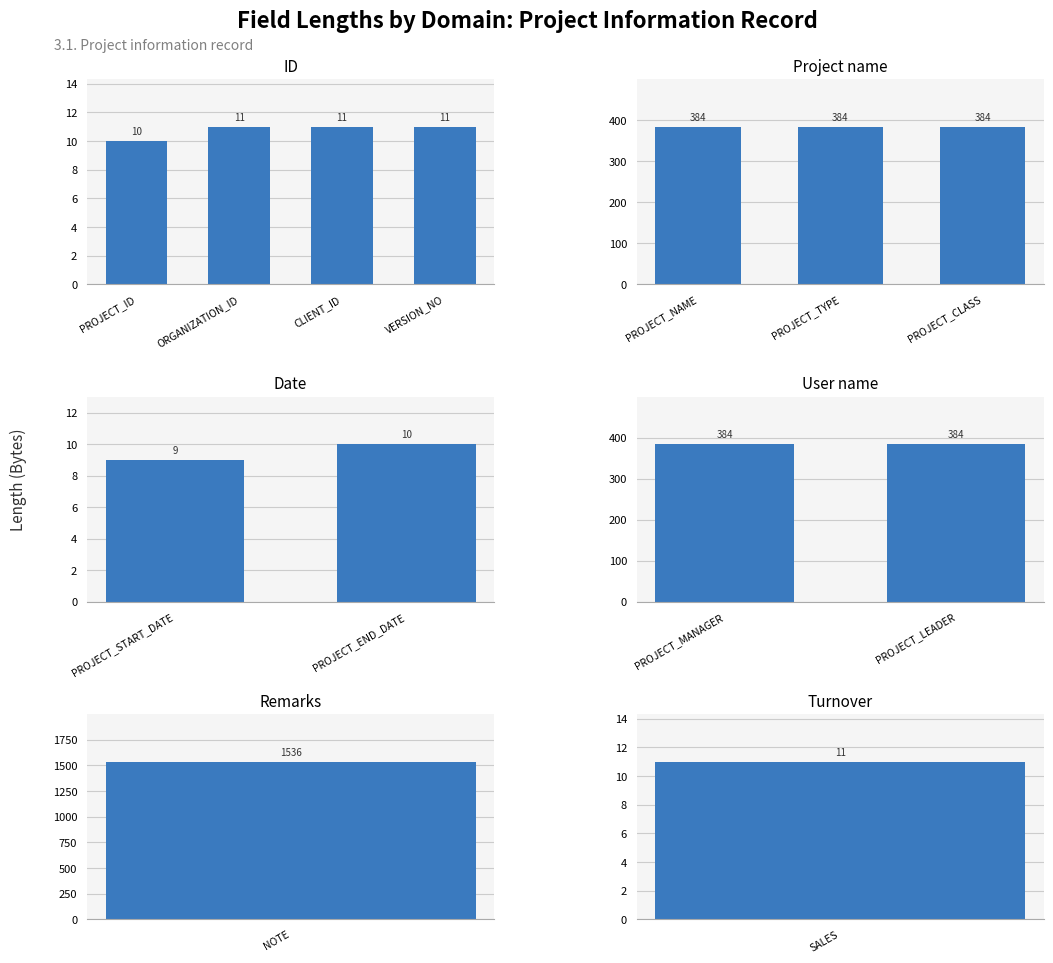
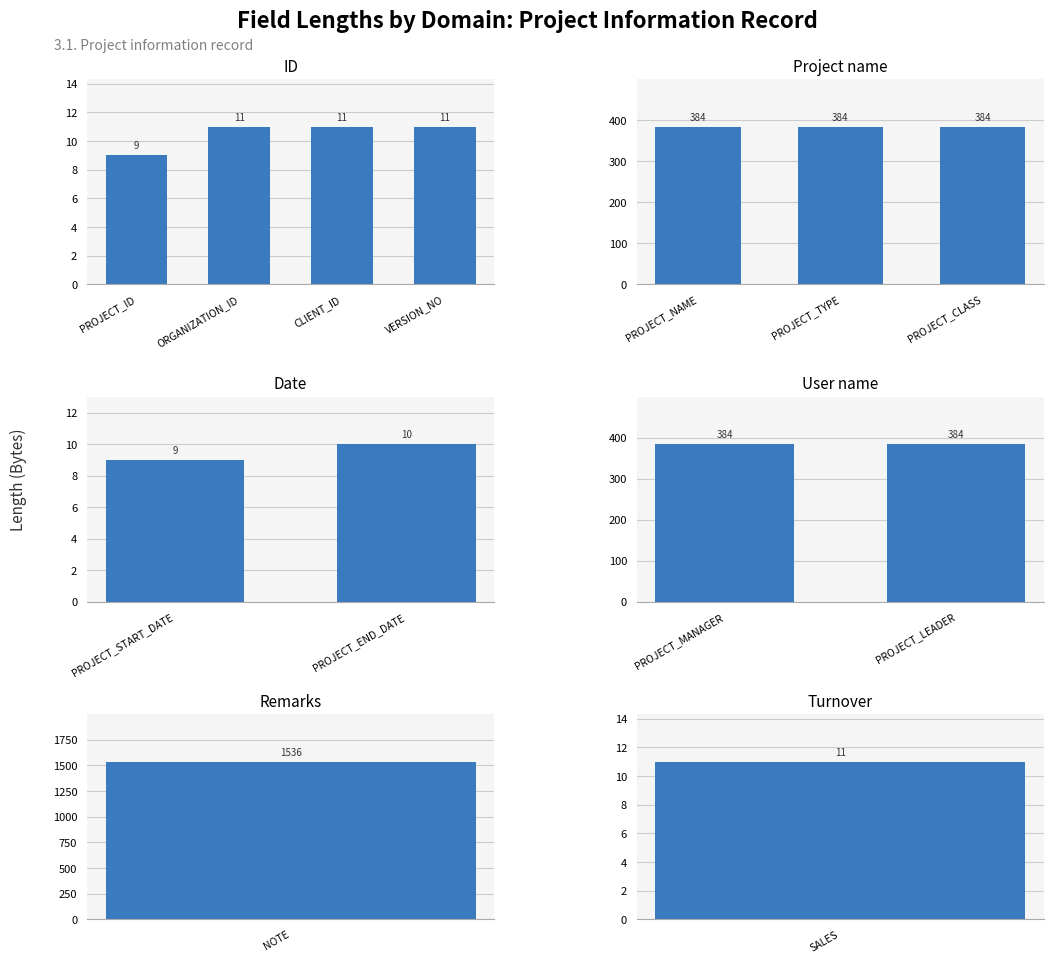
  {
    "ID": {
-     "PROJECT_ID": 10,
+     "PROJECT_ID": 9,
      "ORGANIZATION_ID": 11,
      "CLIENT_ID": 11,
      "VERSION_NO": 11
    },
    "Project name": {
      "PROJECT_NAME": 384,
      "PROJECT_TYPE": 384,
      "PROJECT_CLASS": 384
    },
    "Date": {
      "PROJECT_START_DATE": 9,
      "PROJECT_END_DATE": 10
    },
    "User name": {
      "PROJECT_MANAGER": 384,
      "PROJECT_LEADER": 384
    },
    "Remarks": {
      "NOTE": 1536
    },
    "Turnover": {
      "SALES": 11
    }
  }
